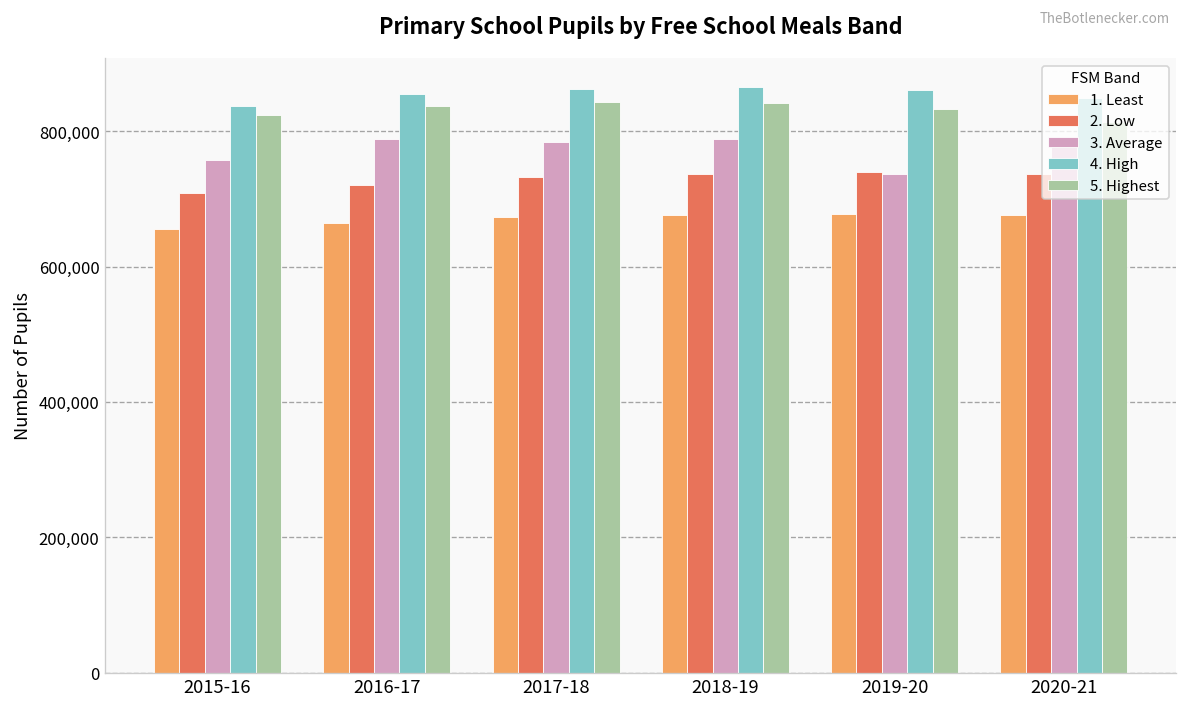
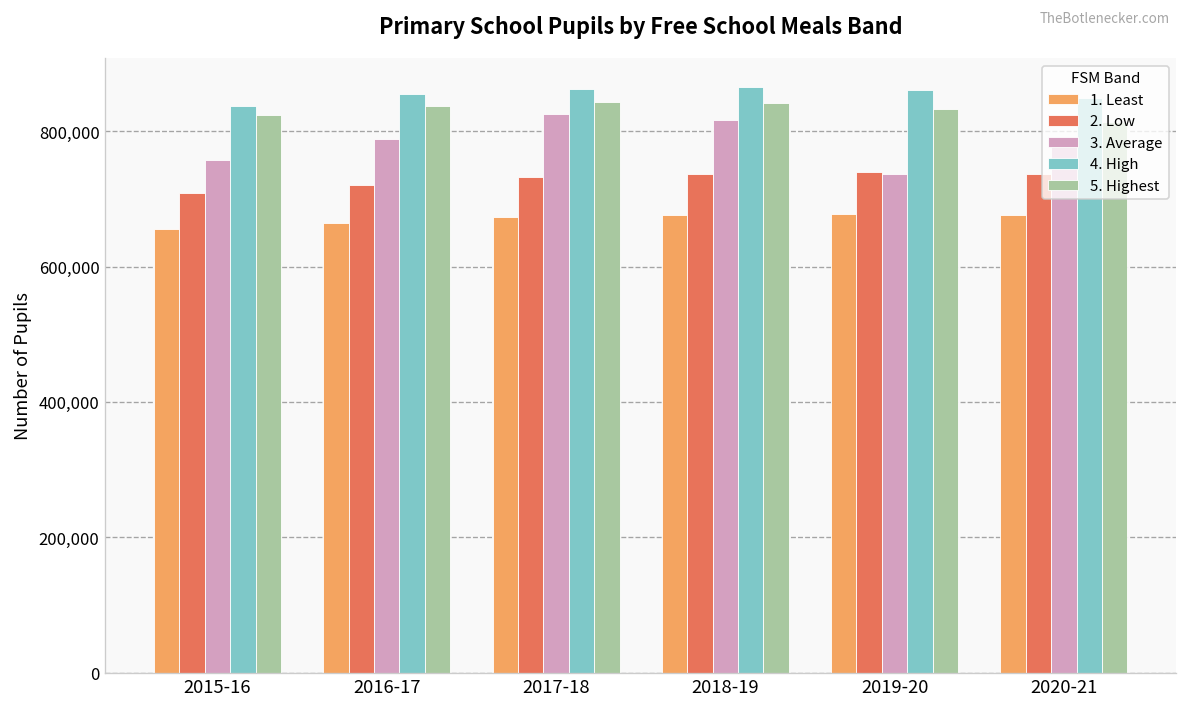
  {
    "3. Average": {
      "2015-16": "760,000",
      "2016-17": "790,000",
-     "2017-18": "780,000",
-     "2018-19": "790,000",
+     "2017-18": "830,000",
+     "2018-19": "820,000",
      "2019-20": "740,000"
    }
  }
